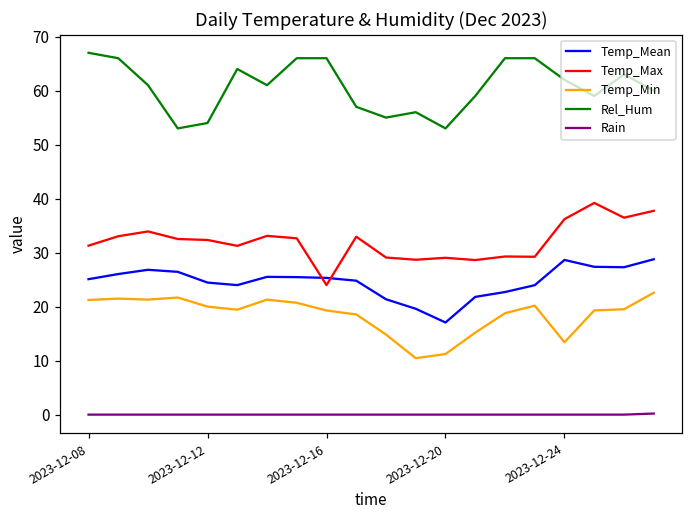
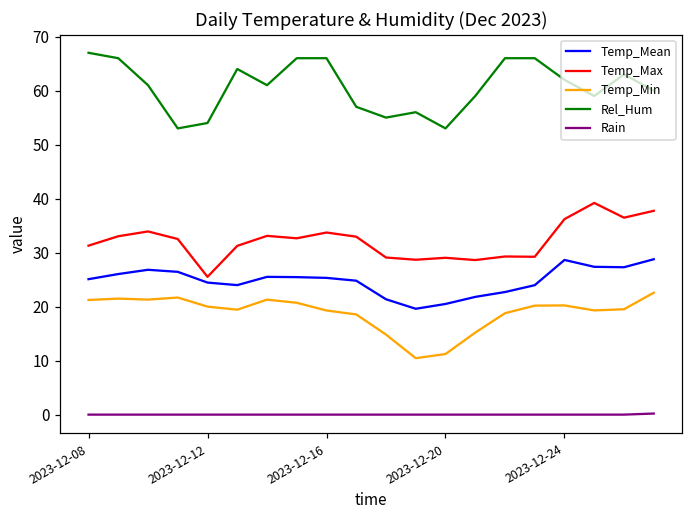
  {
    "Temp_Mean": {
      "2023-12-08": 25,
      "2023-12-12": 24,
      "2023-12-16": 25,
-     "2023-12-20": 17,
+     "2023-12-20": 20,
      "2023-12-24": 29
    },
    "Temp_Max": {
      "2023-12-08": 31,
-     "2023-12-12": 32,
-     "2023-12-16": 24,
+     "2023-12-12": 26,
+     "2023-12-16": 34,
      "2023-12-20": 29,
      "2023-12-24": 36
    },
    "Temp_Min": {
      "2023-12-08": 21,
      "2023-12-12": 20,
      "2023-12-16": 19,
      "2023-12-20": 11,
-     "2023-12-24": 13
+     "2023-12-24": 20
    },
    "Rel_Hum": {
      "2023-12-08": 67,
      "2023-12-12": 54,
      "2023-12-16": 66,
      "2023-12-20": 53
    },
    "Rain": {
      "2023-12-08": 0,
      "2023-12-12": 0,
      "2023-12-16": 0,
      "2023-12-20": 0,
      "2023-12-24": 0
    }
  }
